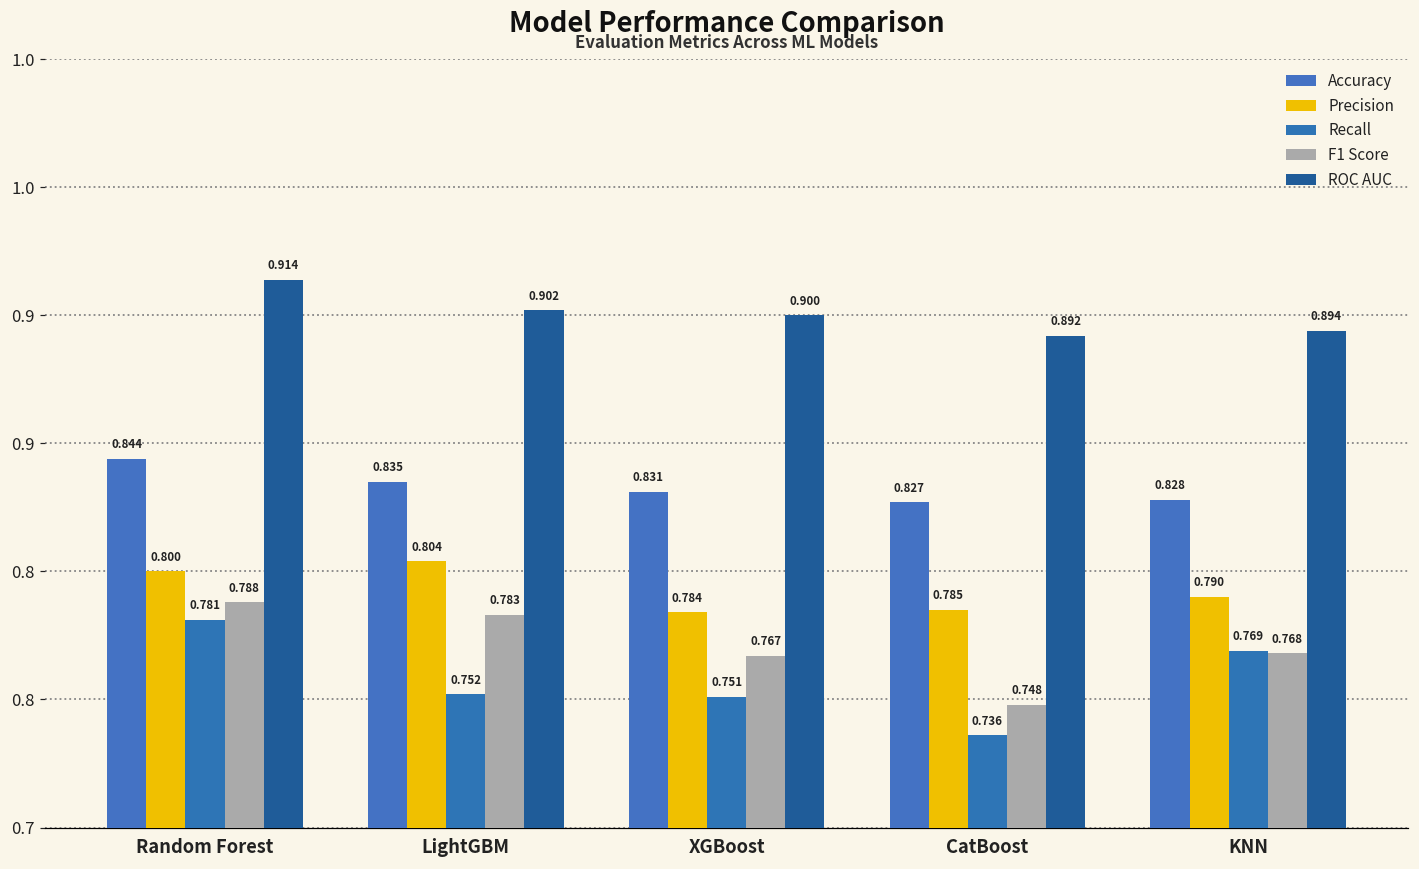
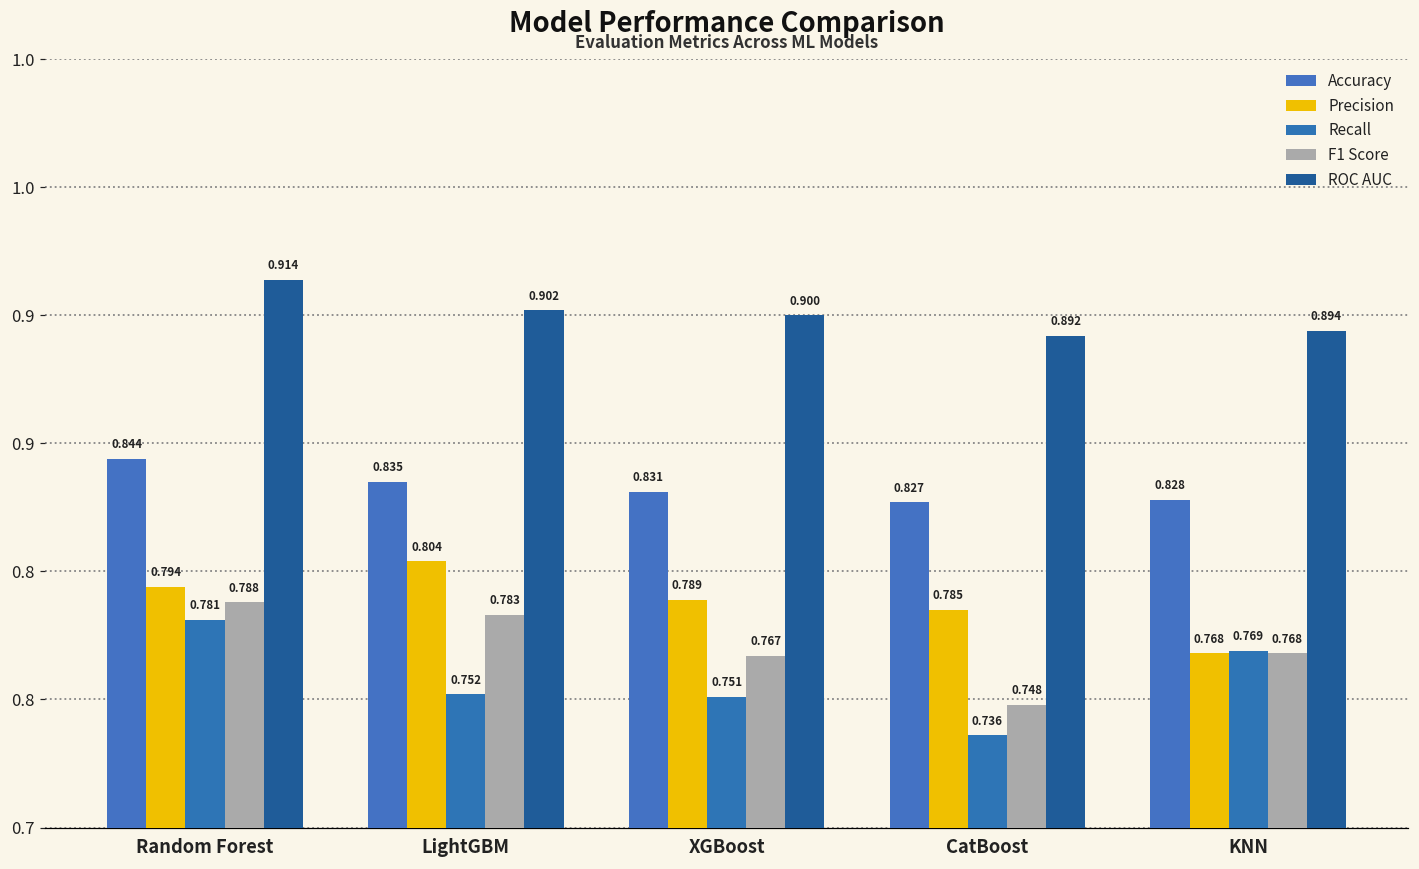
  {
    "Precision": {
-     "Random Forest": 0.800,
+     "Random Forest": 0.794,
      "LightGBM": 0.804,
-     "XGBoost": 0.784,
+     "XGBoost": 0.789,
      "CatBoost": 0.785,
-     "KNN": 0.790
+     "KNN": 0.768
    },
    "F1 Score": {
      "Random Forest": 0.788,
      "LightGBM": 0.783,
      "XGBoost": 0.767,
      "CatBoost": 0.748,
      "KNN": 0.768
    }
  }
